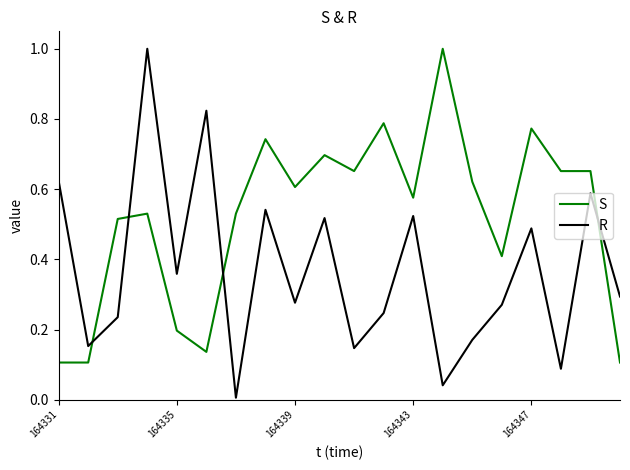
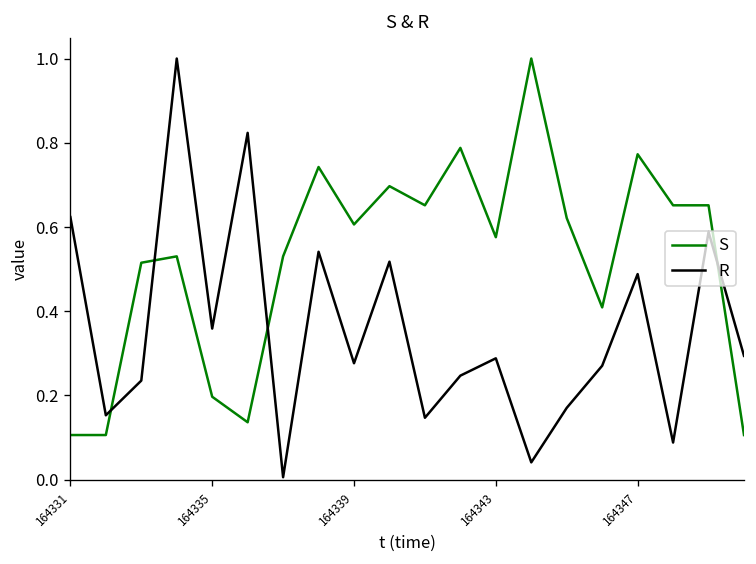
  {
    "S": {
      "164331": 0.11,
      "164335": 0.20,
      "164339": 0.61,
      "164343": 0.58,
      "164347": 0.77
    },
    "R": {
      "164331": 0.62,
      "164335": 0.36,
      "164339": 0.28,
-     "164343": 0.52,
+     "164343": 0.29,
      "164347": 0.49
    }
  }
